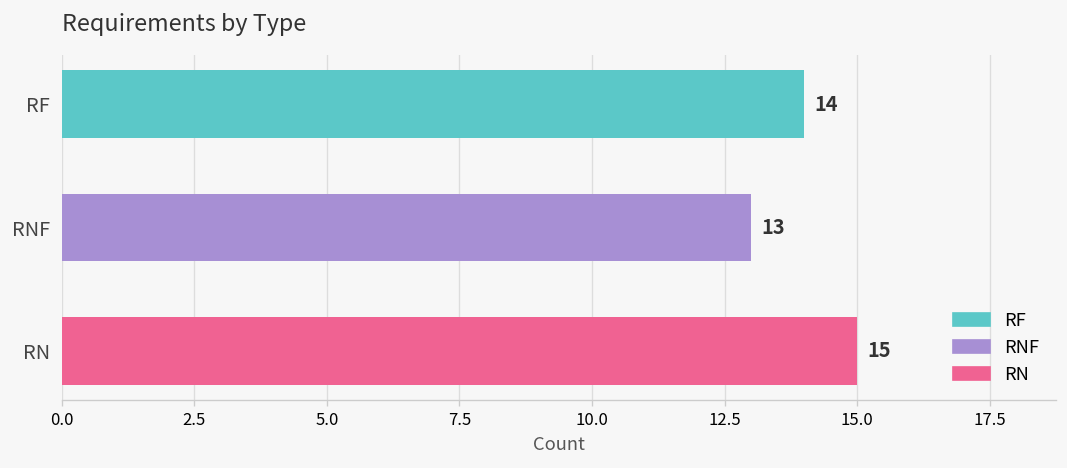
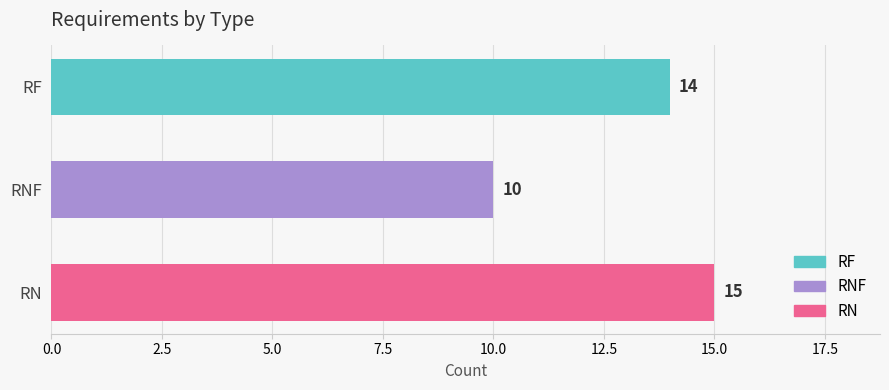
  {
    "RNF": {
-     "RNF": 13
+     "RNF": 10
    },
    "RN": {
      "RN": 15
    }
  }
